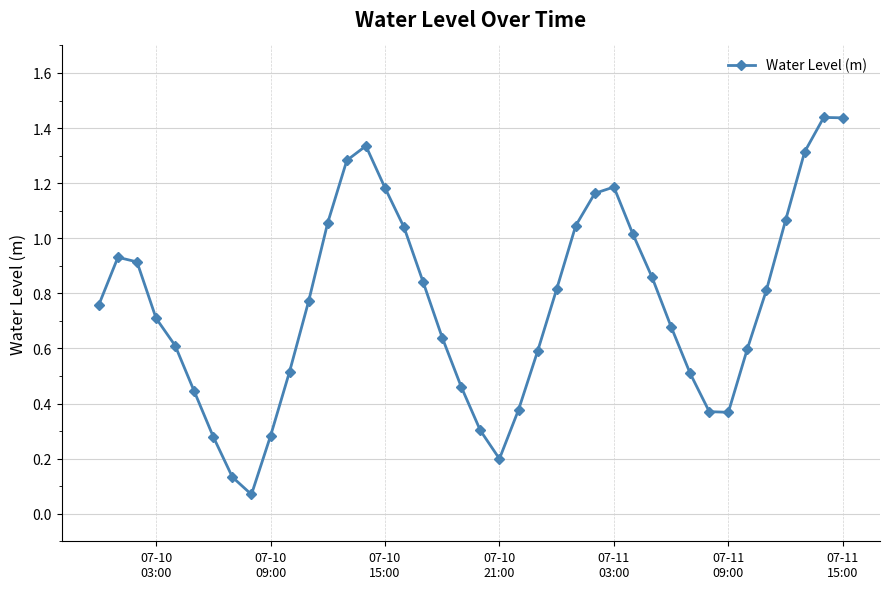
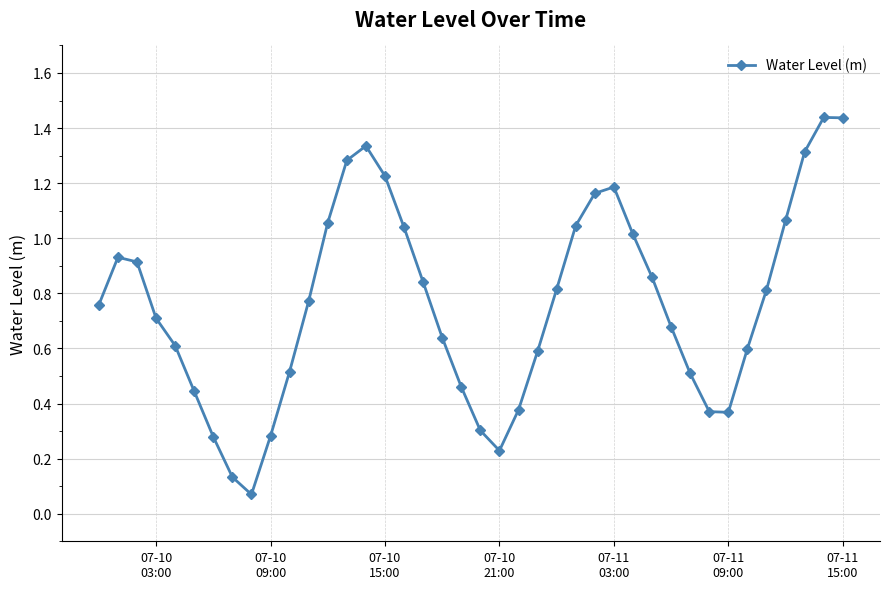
  {
    "07-10 03:00": 0.71,
    "07-10 09:00": 0.28,
-   "07-10 15:00": 1.18,
-   "07-10 21:00": 0.20,
+   "07-10 15:00": 1.23,
+   "07-10 21:00": 0.23,
    "07-11 03:00": 1.19,
    "07-11 09:00": 0.37,
    "07-11 15:00": 1.44
  }
